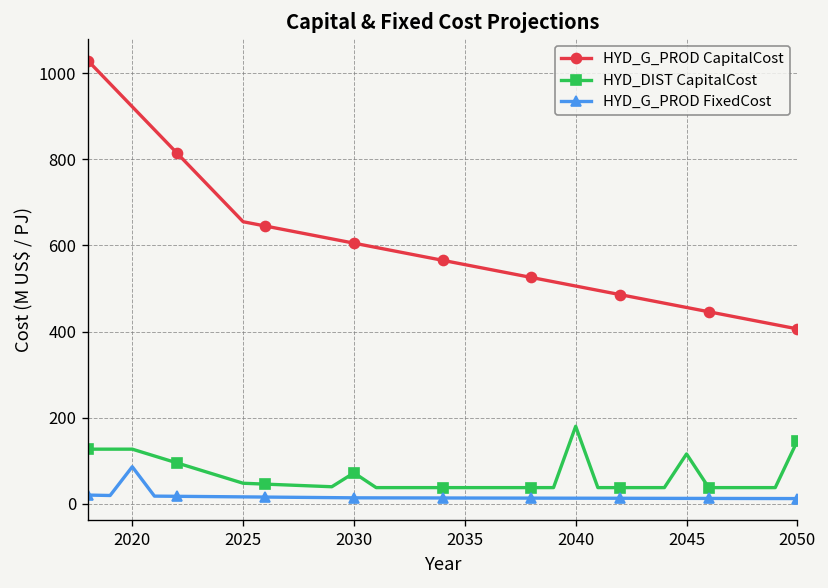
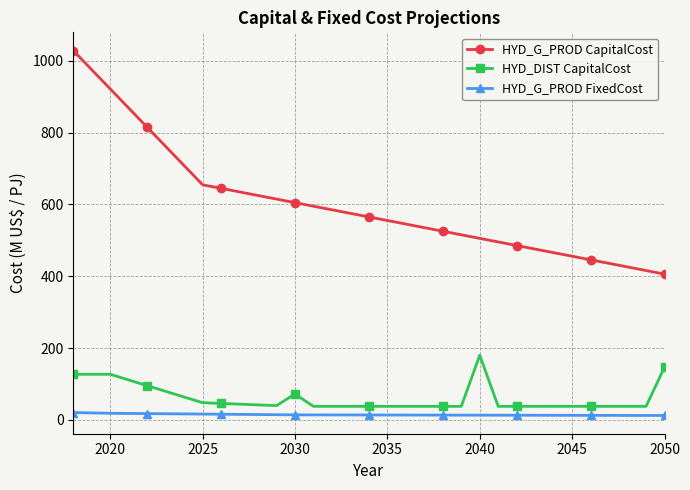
  {
    "HYD_G_PROD CapitalCost": {
      "2020": 920,
      "2025": 650,
      "2030": 610,
      "2035": 560,
      "2040": 510,
      "2045": 460,
      "2050": 410
    },
    "HYD_DIST CapitalCost": {
      "2020": 130,
      "2025": 50,
      "2030": 70,
      "2035": 40,
      "2040": 180,
-     "2045": 120,
+     "2045": 40,
      "2050": 150
    },
    "HYD_G_PROD FixedCost": {
-     "2020": 90,
+     "2020": 20,
      "2025": 20,
      "2030": 10,
      "2035": 10,
      "2040": 10,
      "2045": 10,
      "2050": 10
    }
  }
